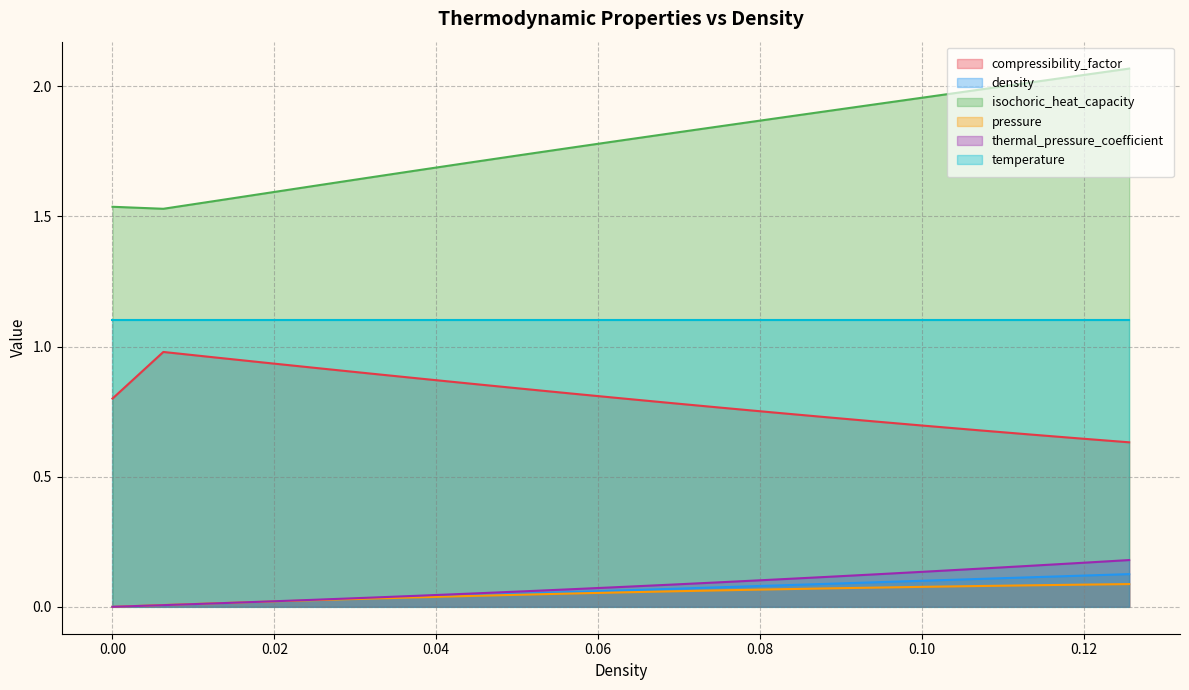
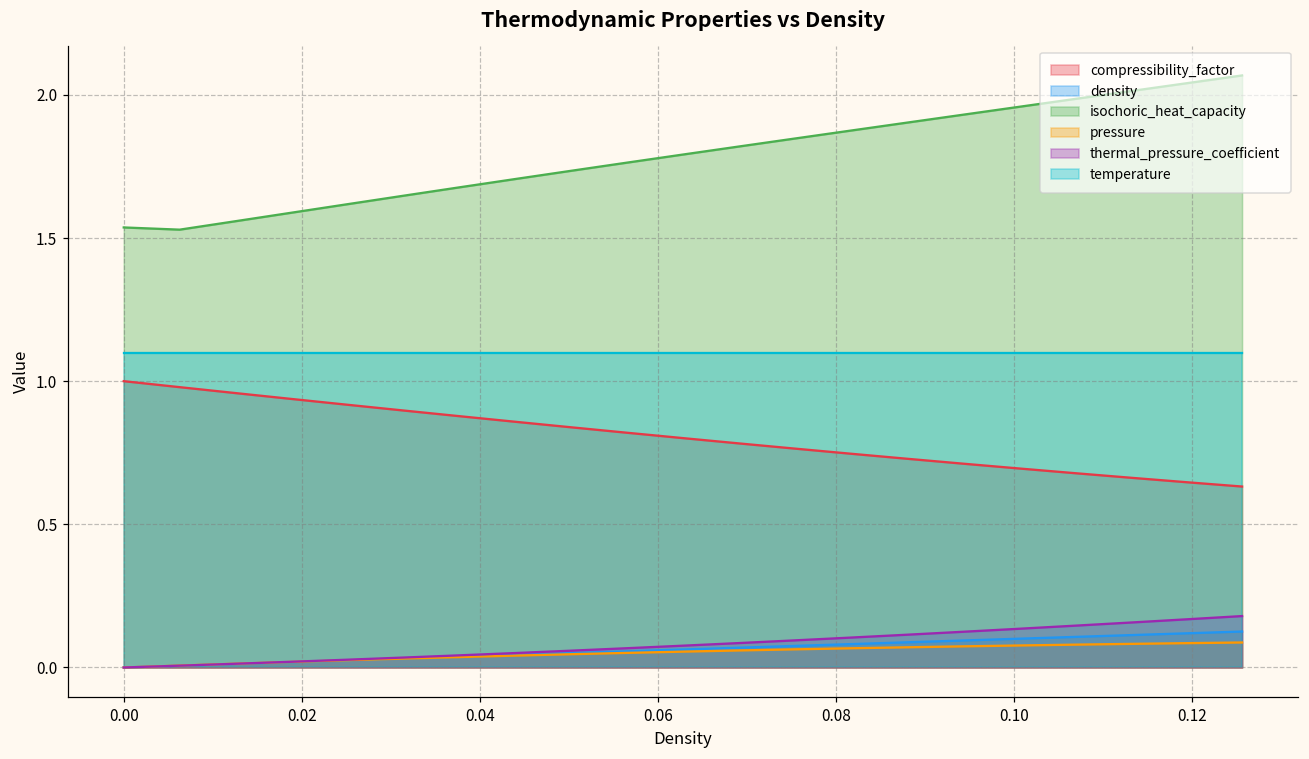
  {
    "compressibility_factor": {
-     "0.00": 0.8
+     "0.00": 1.0
    },
    "isochoric_heat_capacity": {
      "0.00": 1.54
    }
  }
